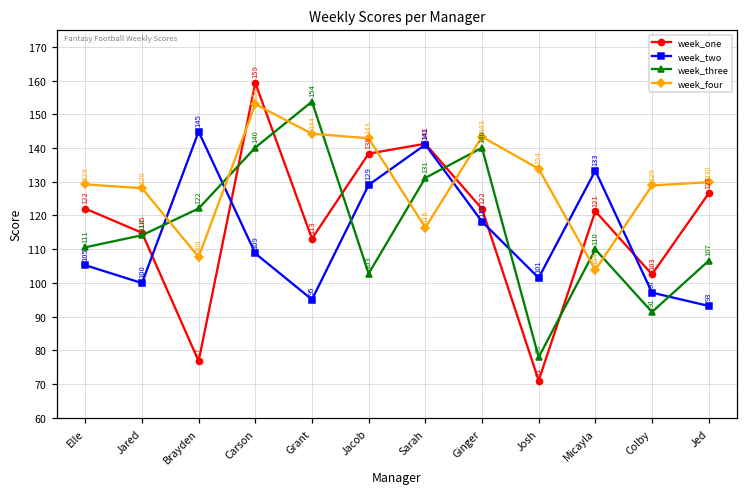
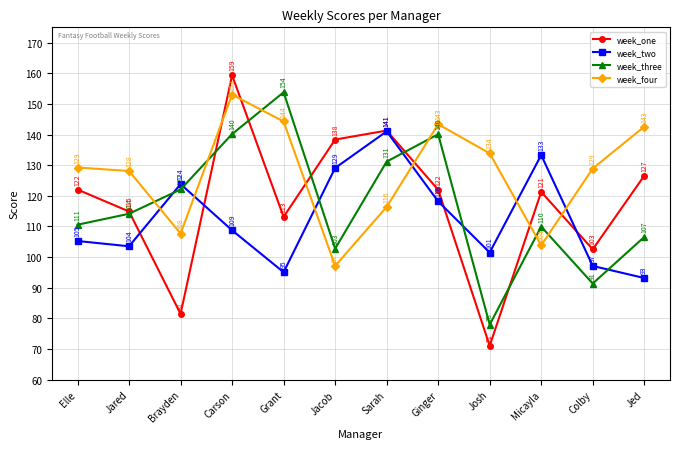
  {
    "week_one": {
      "Elle": 122,
-     "Brayden": 77,
+     "Brayden": 81,
      "Carson": 159,
      "Grant": 113,
      "Ginger": 122,
      "Josh": 71,
      "Micayla": 121,
      "Colby": 103
    },
    "week_two": {
-     "Jared": 100,
-     "Brayden": 145,
+     "Jared": 104,
+     "Brayden": 124,
      "Carson": 109,
      "Grant": 95,
      "Jacob": 129,
      "Josh": 101,
      "Micayla": 133,
      "Colby": 97,
      "Jed": 93
    },
    "week_three": {
      "Elle": 111,
      "Brayden": 122,
      "Carson": 140,
      "Grant": 154,
      "Jacob": 103,
      "Sarah": 131,
      "Josh": 78,
      "Micayla": 110,
      "Colby": 91,
      "Jed": 107
    },
    "week_four": {
      "Elle": 129,
      "Jared": 128,
      "Brayden": 108,
      "Carson": 153,
      "Grant": 144,
-     "Jacob": 143,
+     "Jacob": 97,
      "Sarah": 116,
      "Ginger": 143,
      "Josh": 134,
      "Micayla": 104,
      "Colby": 129,
-     "Jed": 130
+     "Jed": 143
    }
  }
